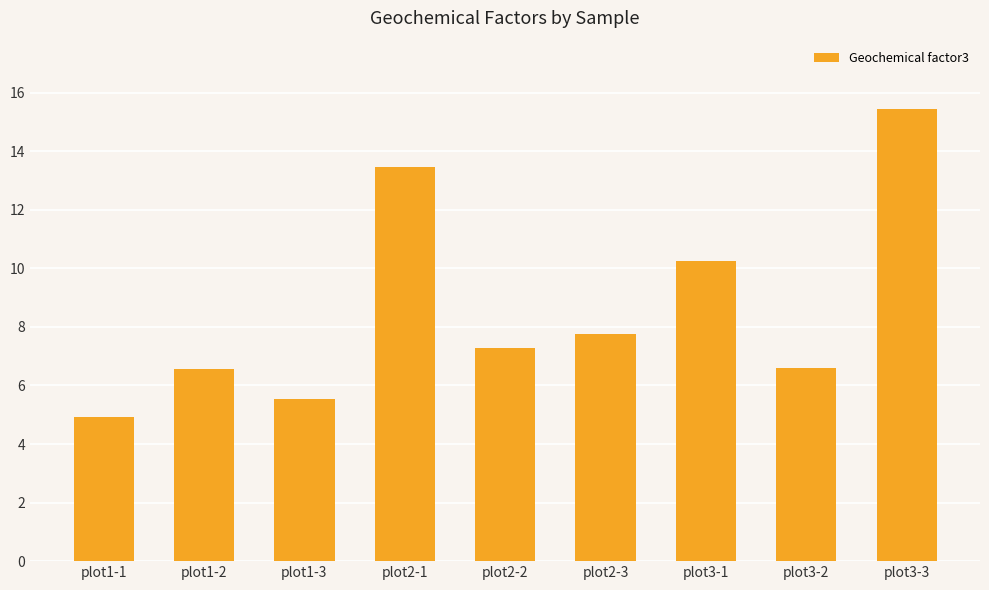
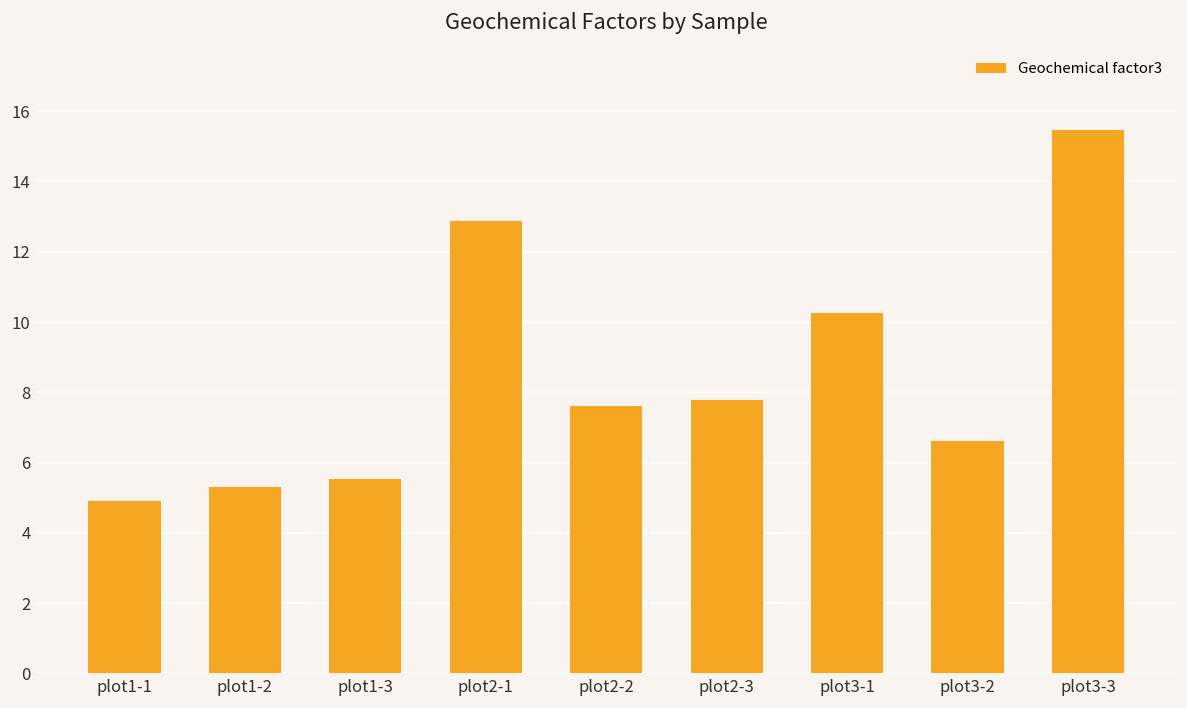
  {
    "plot1-1": 4.9,
-   "plot1-2": 6.6,
+   "plot1-2": 5.3,
    "plot1-3": 5.5,
-   "plot2-1": 13.5,
-   "plot2-2": 7.3,
+   "plot2-1": 12.9,
+   "plot2-2": 7.6,
    "plot2-3": 7.8,
    "plot3-1": 10.3,
    "plot3-2": 6.6,
    "plot3-3": 15.5
  }
